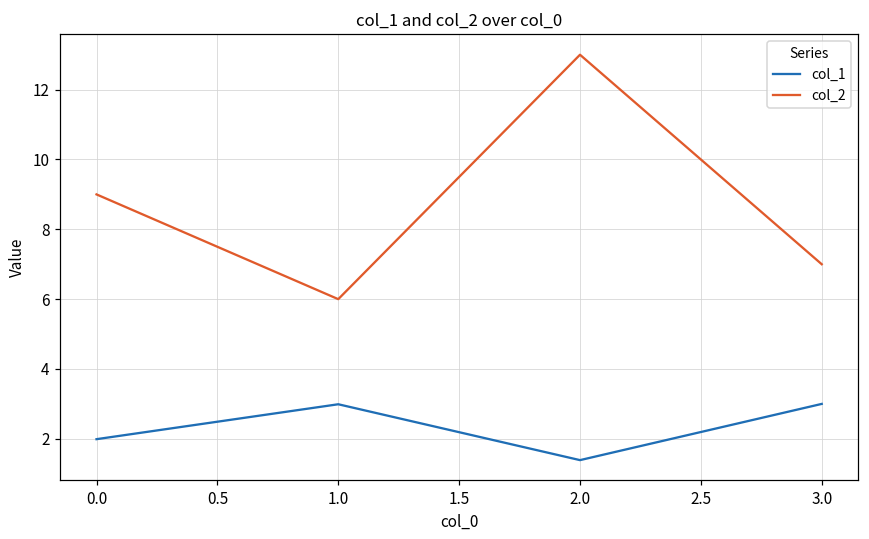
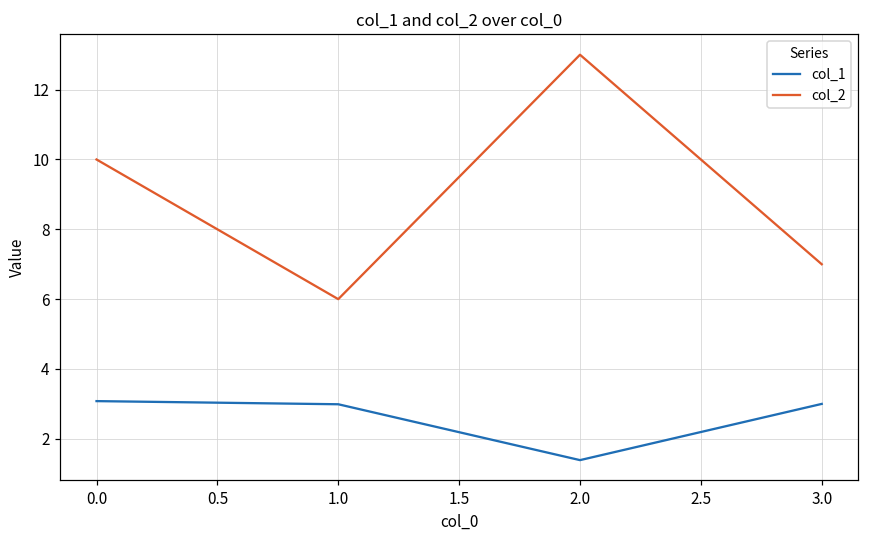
  {
    "col_1": {
-     "0.0": 2.0,
+     "0.0": 3.1,
      "1.0": 3.0,
      "2.0": 1.4,
      "3.0": 3.0
    },
    "col_2": {
-     "0.0": 9,
+     "0.0": 10,
      "1.0": 6,
      "2.0": 13,
      "3.0": 7
    }
  }
